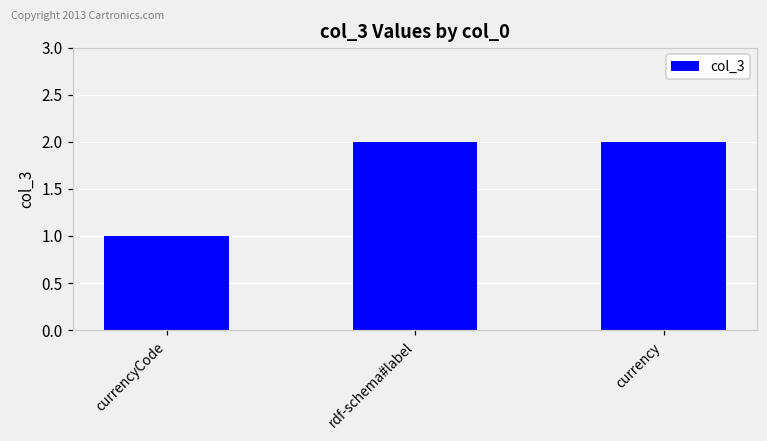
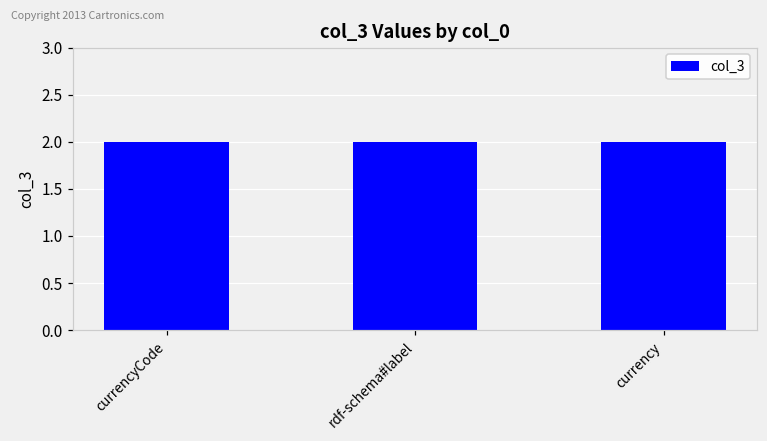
  {
-   "currencyCode": 1,
+   "currencyCode": 2,
    "rdf-schema#label": 2,
    "currency": 2
  }
